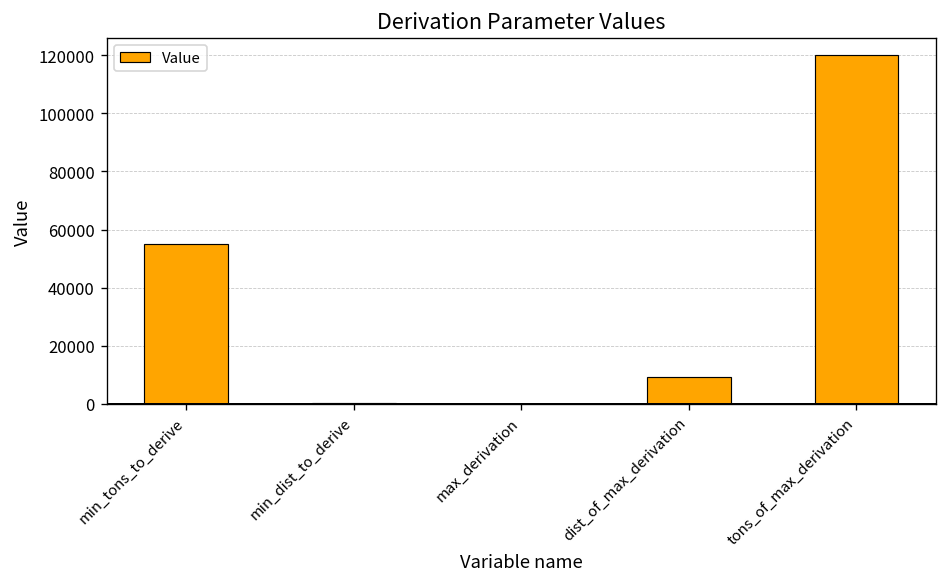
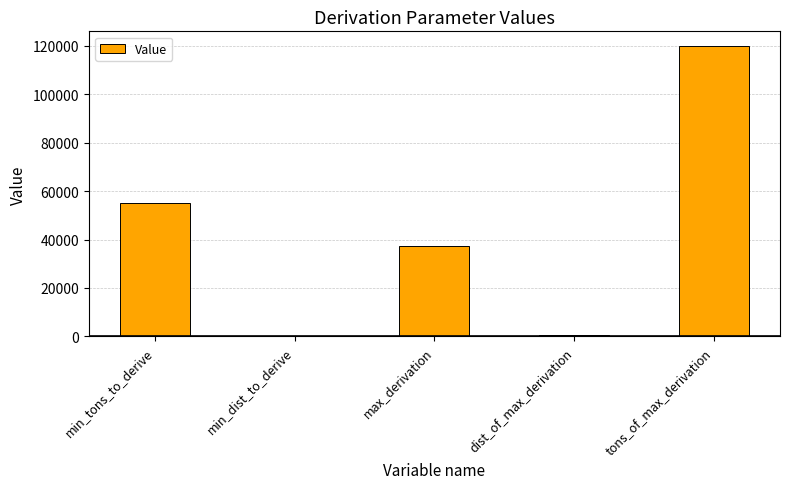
  {
    "min_tons_to_derive": 55000,
-   "max_derivation": 0,
-   "dist_of_max_derivation": 9000,
+   "max_derivation": 37000,
+   "dist_of_max_derivation": 1000,
    "tons_of_max_derivation": 120000
  }
